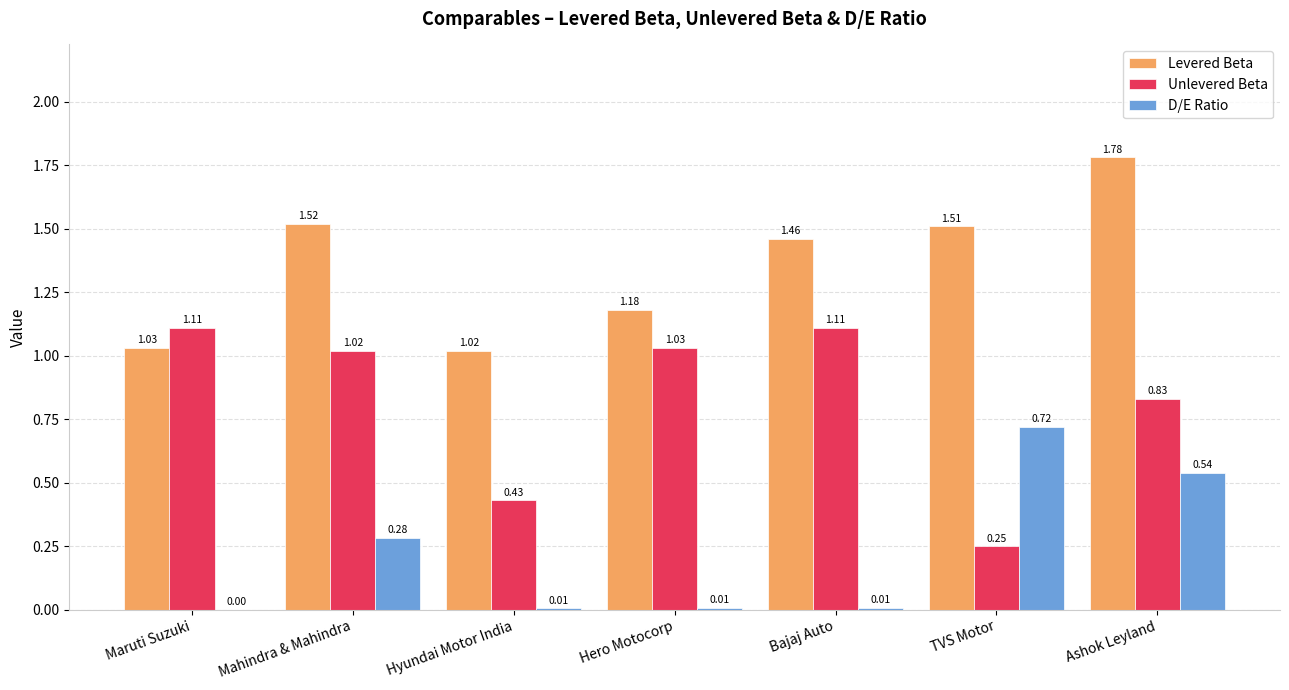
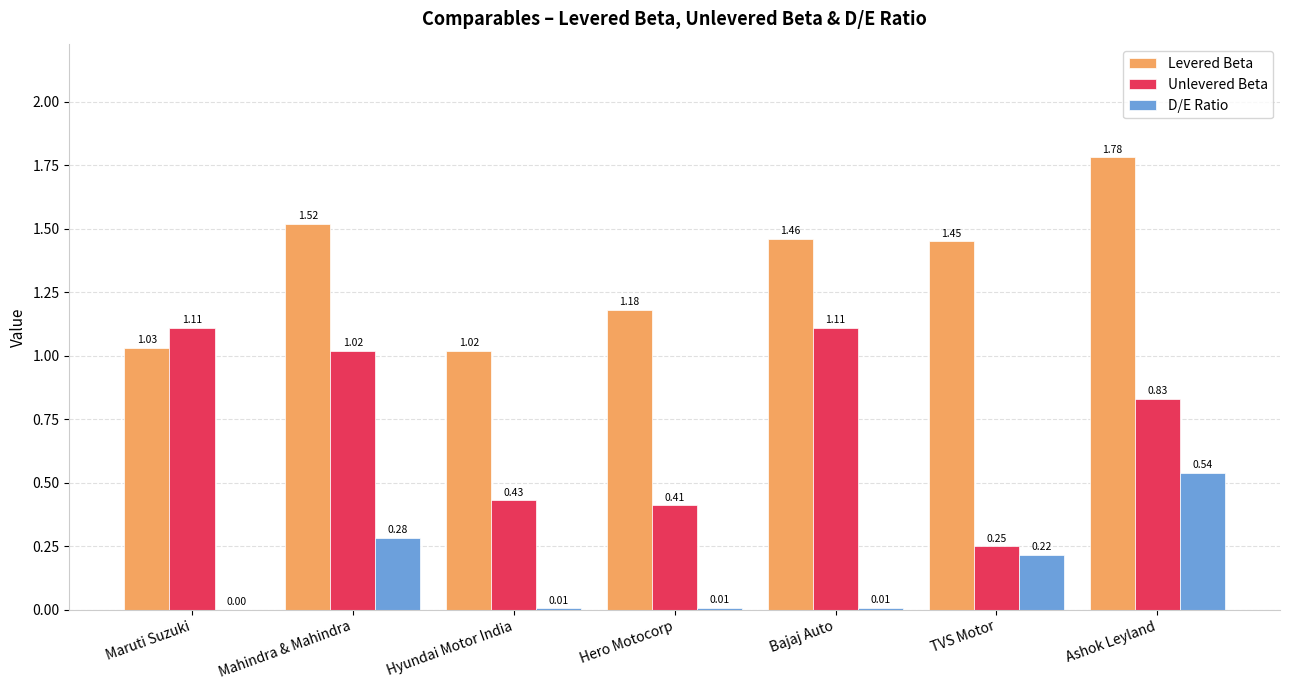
  {
    "Levered Beta": {
      "Maruti Suzuki": 1.03,
      "Mahindra & Mahindra": 1.52,
      "Hyundai Motor India": 1.02,
      "Hero Motocorp": 1.18,
      "Bajaj Auto": 1.46,
-     "TVS Motor": 1.51,
+     "TVS Motor": 1.45,
      "Ashok Leyland": 1.78
    },
    "Unlevered Beta": {
      "Maruti Suzuki": 1.11,
      "Mahindra & Mahindra": 1.02,
      "Hyundai Motor India": 0.43,
-     "Hero Motocorp": 1.03,
+     "Hero Motocorp": 0.41,
      "Bajaj Auto": 1.11,
      "TVS Motor": 0.25,
      "Ashok Leyland": 0.83
    },
    "D/E Ratio": {
      "Maruti Suzuki": 0.00,
      "Mahindra & Mahindra": 0.28,
      "Hyundai Motor India": 0.01,
      "Hero Motocorp": 0.01,
      "Bajaj Auto": 0.01,
-     "TVS Motor": 0.72,
+     "TVS Motor": 0.22,
      "Ashok Leyland": 0.54
    }
  }
